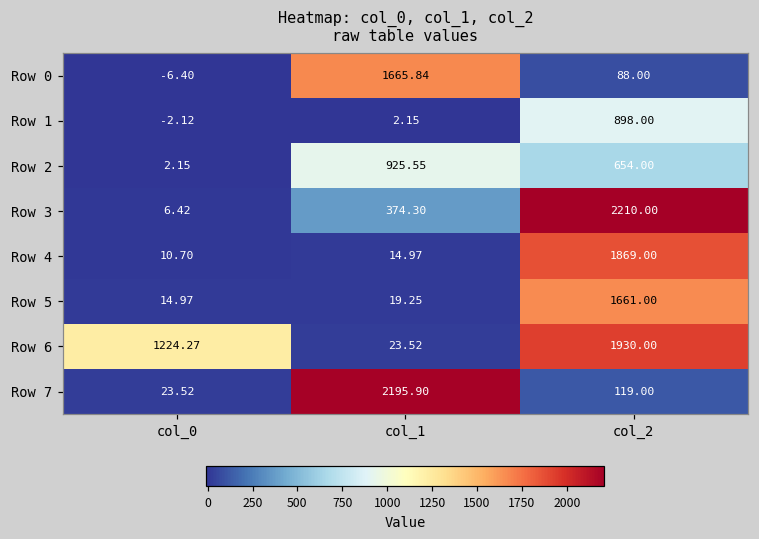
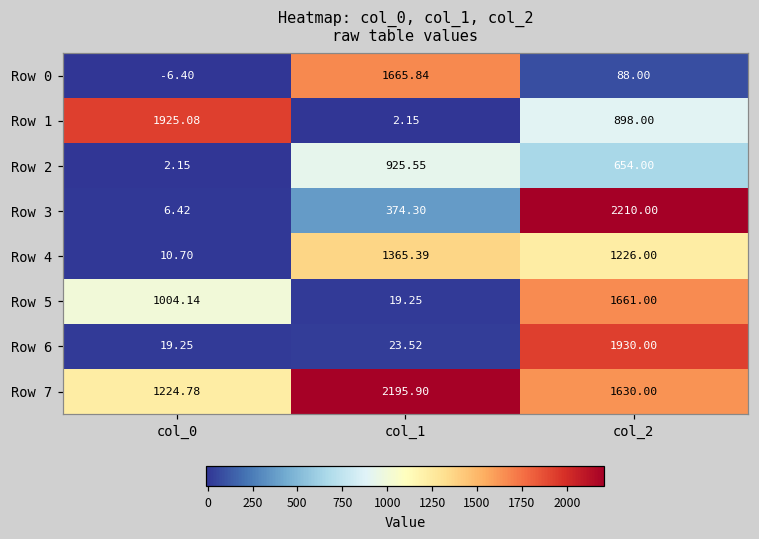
  {
    "Row 0": {
      "col_0": -6.40,
      "col_1": 1665.84,
      "col_2": 88.00
    },
    "Row 1": {
-     "col_0": -2.12,
+     "col_0": 1925.08,
      "col_1": 2.15,
      "col_2": 898.00
    },
    "Row 2": {
      "col_0": 2.15,
      "col_1": 925.55,
      "col_2": 654.00
    },
    "Row 3": {
      "col_0": 6.42,
      "col_1": 374.30,
      "col_2": 2210.00
    },
    "Row 4": {
      "col_0": 10.70,
-     "col_1": 14.97,
-     "col_2": 1869.00
+     "col_1": 1365.39,
+     "col_2": 1226.00
    },
    "Row 5": {
-     "col_0": 14.97,
+     "col_0": 1004.14,
      "col_1": 19.25,
      "col_2": 1661.00
    },
    "Row 6": {
-     "col_0": 1224.27,
+     "col_0": 19.25,
      "col_1": 23.52,
      "col_2": 1930.00
    },
    "Row 7": {
-     "col_0": 23.52,
+     "col_0": 1224.78,
      "col_1": 2195.90,
-     "col_2": 119.00
+     "col_2": 1630.00
    }
  }
